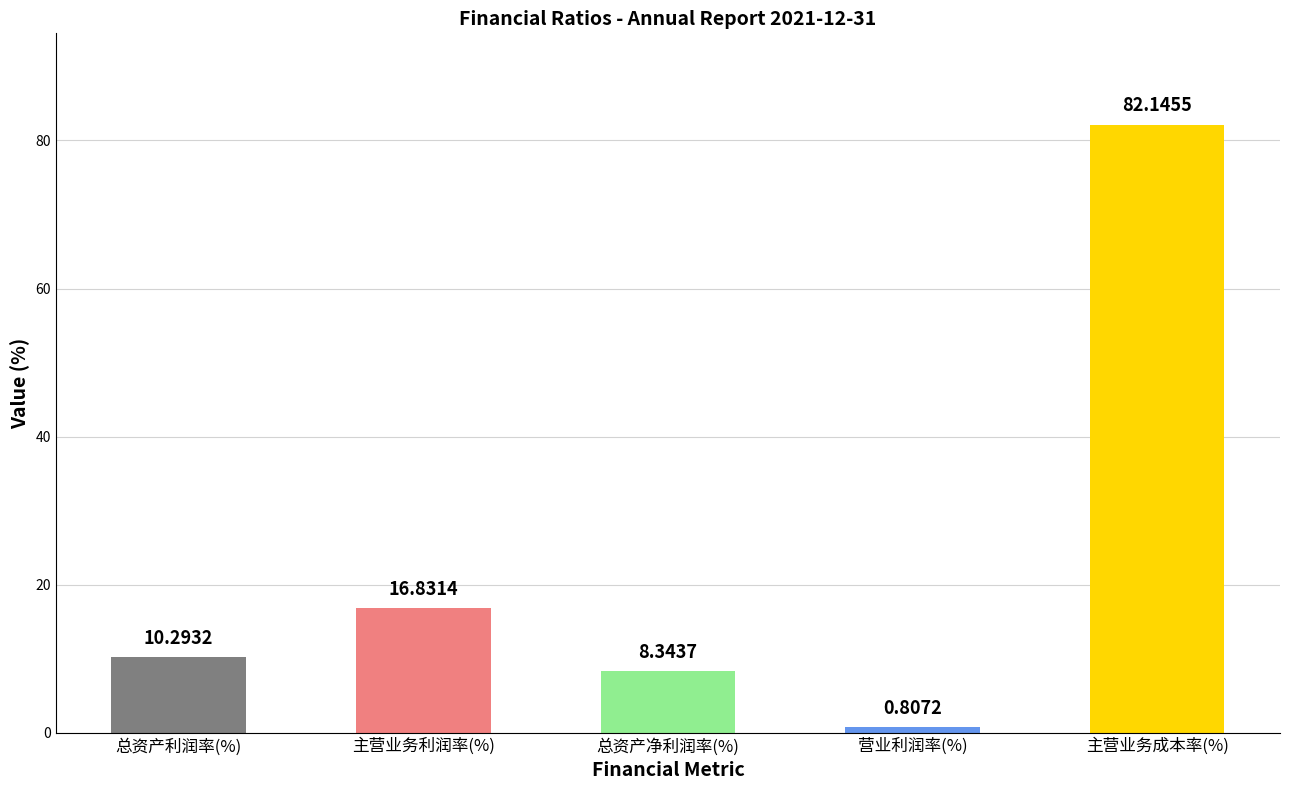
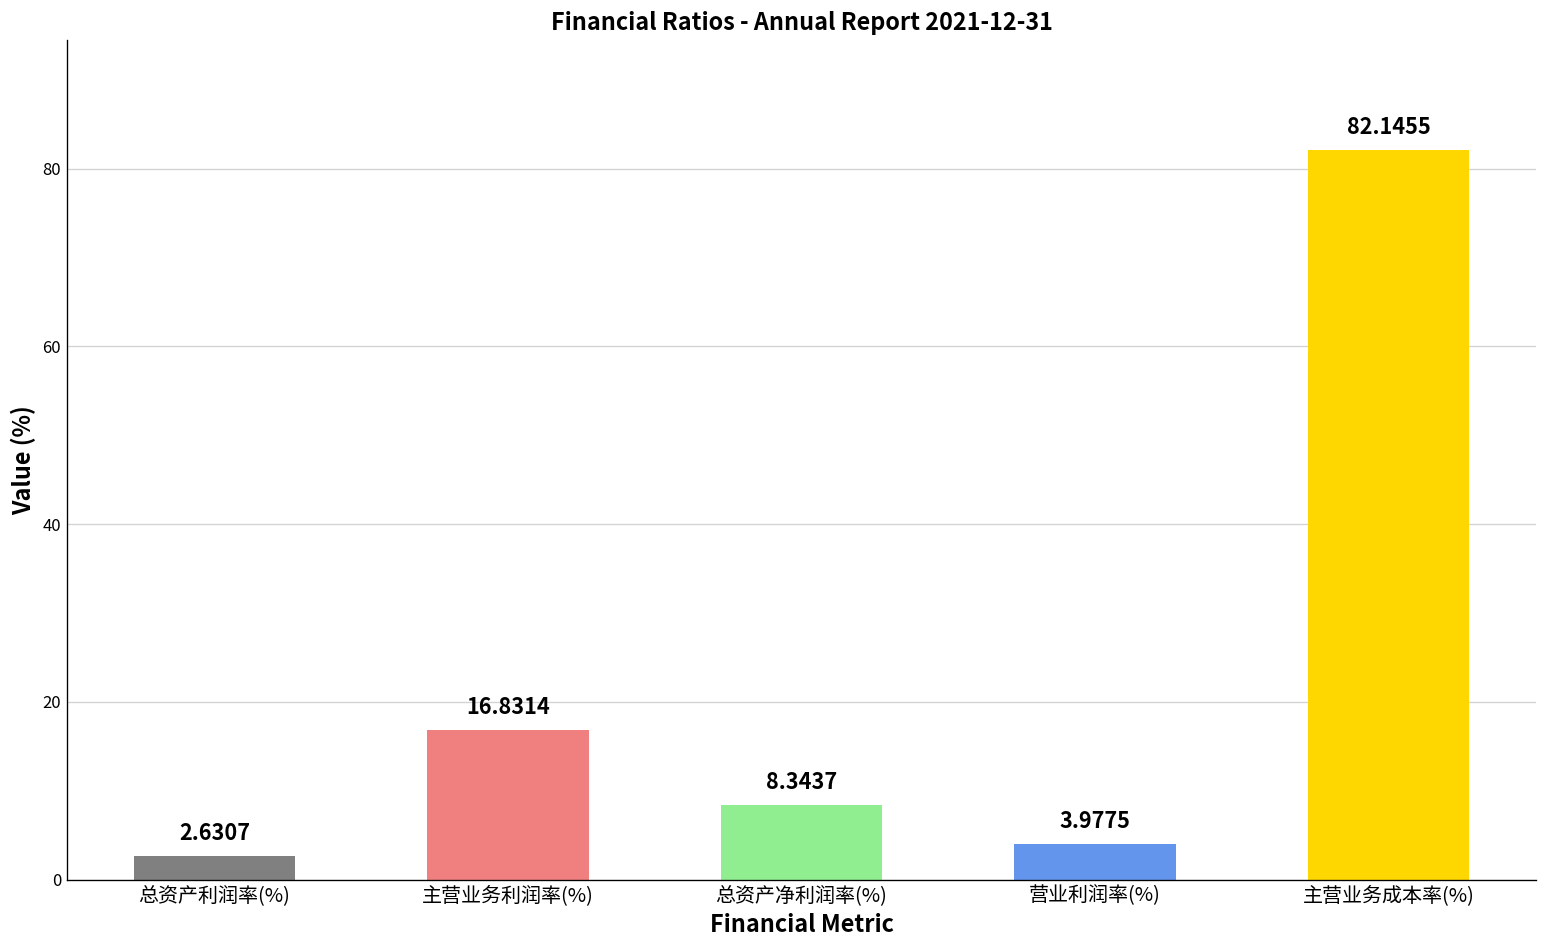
  {
-   "总资产利润率(%)": 10.2932,
+   "总资产利润率(%)": 2.6307,
    "主营业务利润率(%)": 16.8314,
    "总资产净利润率(%)": 8.3437,
-   "营业利润率(%)": 0.8072,
+   "营业利润率(%)": 3.9775,
    "主营业务成本率(%)": 82.1455
  }
